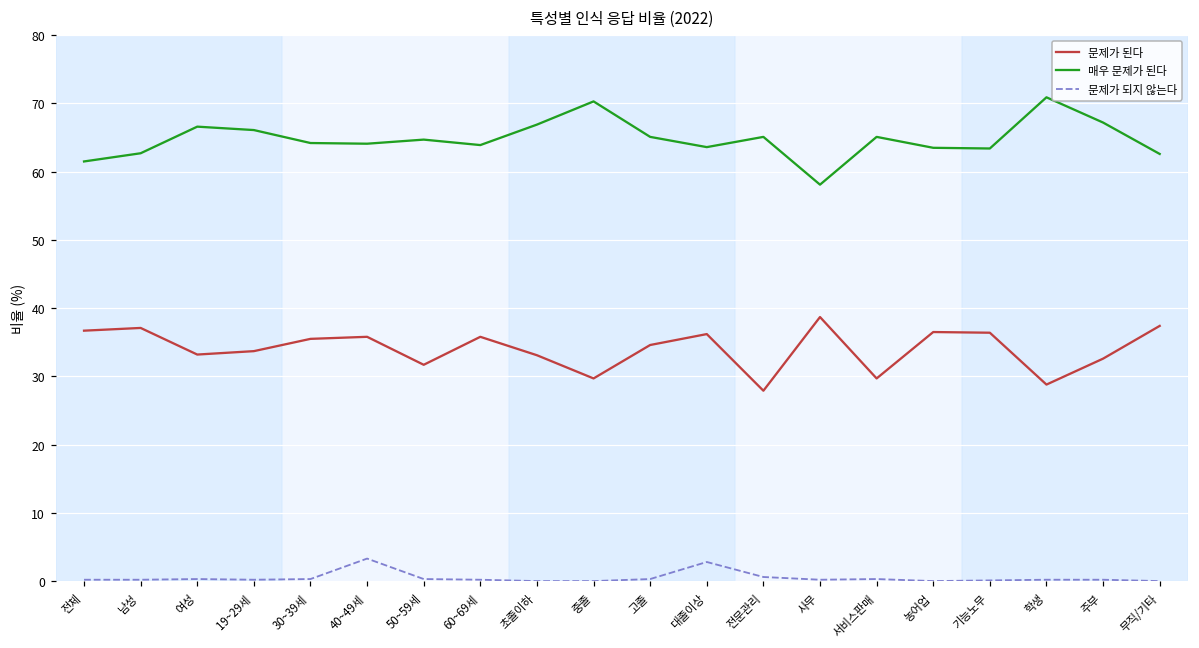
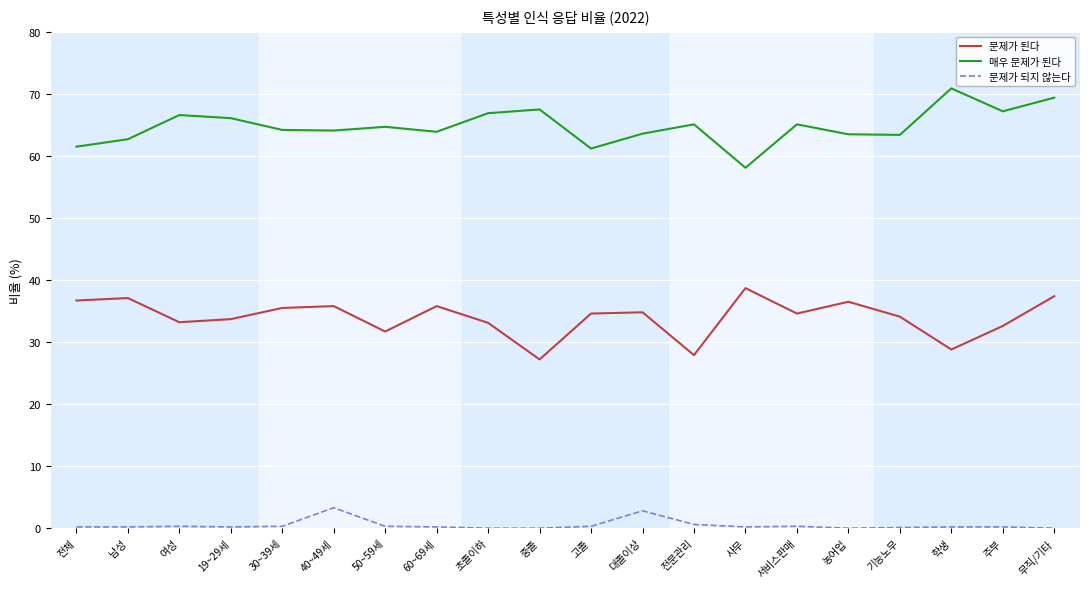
  {
    "문제가 된다": {
      "전체": 37,
      "남성": 37,
      "여성": 33,
      "19~29세": 34,
      "30~39세": 36,
      "40~49세": 36,
      "50~59세": 32,
      "60~69세": 36,
      "초졸이하": 33,
-     "중졸": 30,
+     "중졸": 27,
      "고졸": 35,
-     "대졸이상": 36,
+     "대졸이상": 35,
      "전문관리": 28,
      "사무": 39,
-     "서비스판매": 30,
+     "서비스판매": 35,
      "농어업": 37,
-     "기능노무": 36,
+     "기능노무": 34,
      "학생": 29,
      "주부": 33,
      "무직/기타": 37
    },
    "매우 문제가 된다": {
      "전체": 62,
      "남성": 63,
      "여성": 67,
      "19~29세": 66,
      "30~39세": 64,
      "40~49세": 64,
      "50~59세": 65,
      "60~69세": 64,
      "초졸이하": 67,
-     "중졸": 70,
-     "고졸": 65,
+     "중졸": 68,
+     "고졸": 61,
      "대졸이상": 64,
      "전문관리": 65,
      "사무": 58,
      "서비스판매": 65,
      "농어업": 64,
      "기능노무": 63,
      "학생": 71,
      "주부": 67,
-     "무직/기타": 63
+     "무직/기타": 69
    },
    "문제가 되지 않는다": {
      "전체": 0,
      "남성": 0,
      "여성": 0,
      "19~29세": 0,
      "30~39세": 0,
      "40~49세": 3,
      "50~59세": 0,
      "60~69세": 0,
      "초졸이하": 0,
      "중졸": 0,
      "고졸": 0,
      "대졸이상": 3,
      "전문관리": 1,
      "사무": 0,
      "서비스판매": 0,
      "농어업": 0,
      "기능노무": 0,
      "학생": 0,
      "주부": 0,
      "무직/기타": 0
    }
  }
